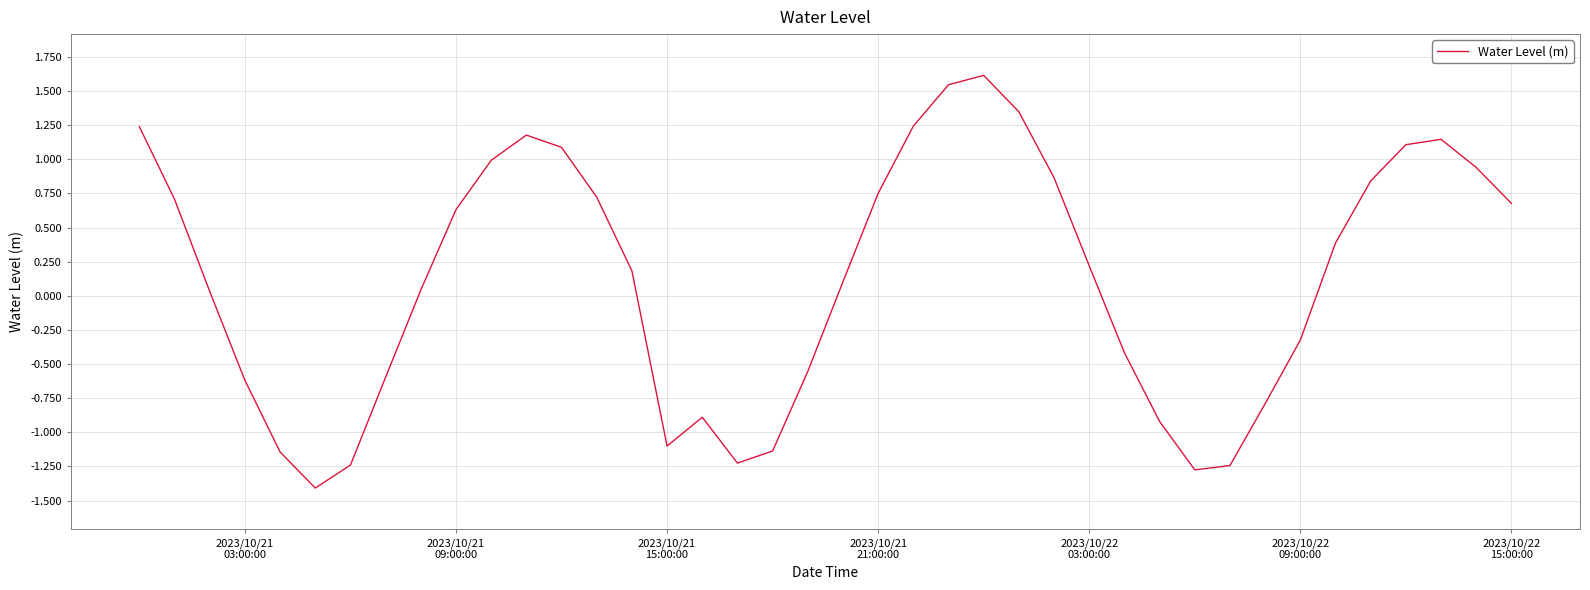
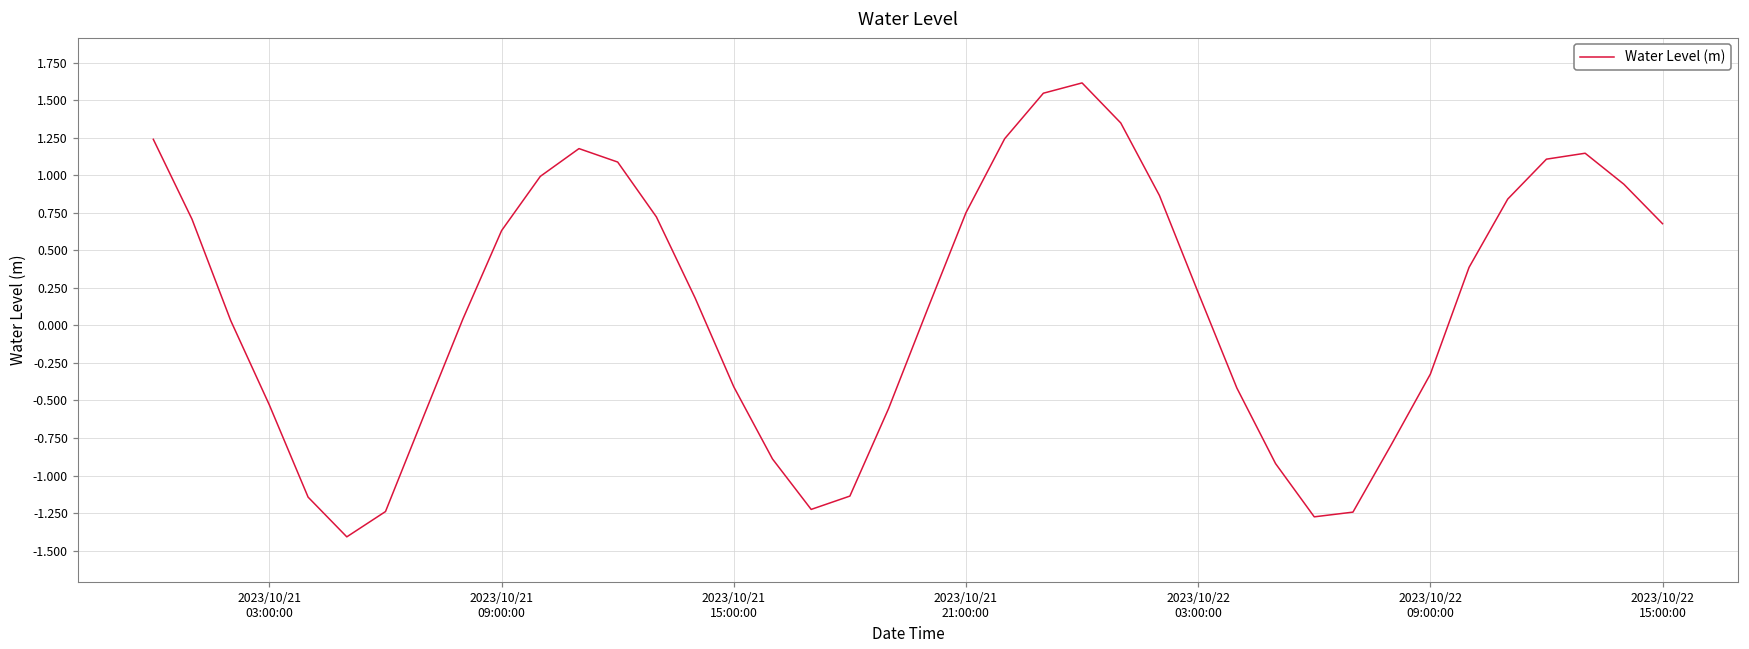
  {
-   "2023/10/21 03:00:00": -0.62,
+   "2023/10/21 03:00:00": -0.53,
    "2023/10/21 09:00:00": 0.63,
-   "2023/10/21 15:00:00": -1.10,
+   "2023/10/21 15:00:00": -0.41,
    "2023/10/21 21:00:00": 0.75,
    "2023/10/22 03:00:00": 0.22,
    "2023/10/22 09:00:00": -0.32,
    "2023/10/22 15:00:00": 0.68
  }
